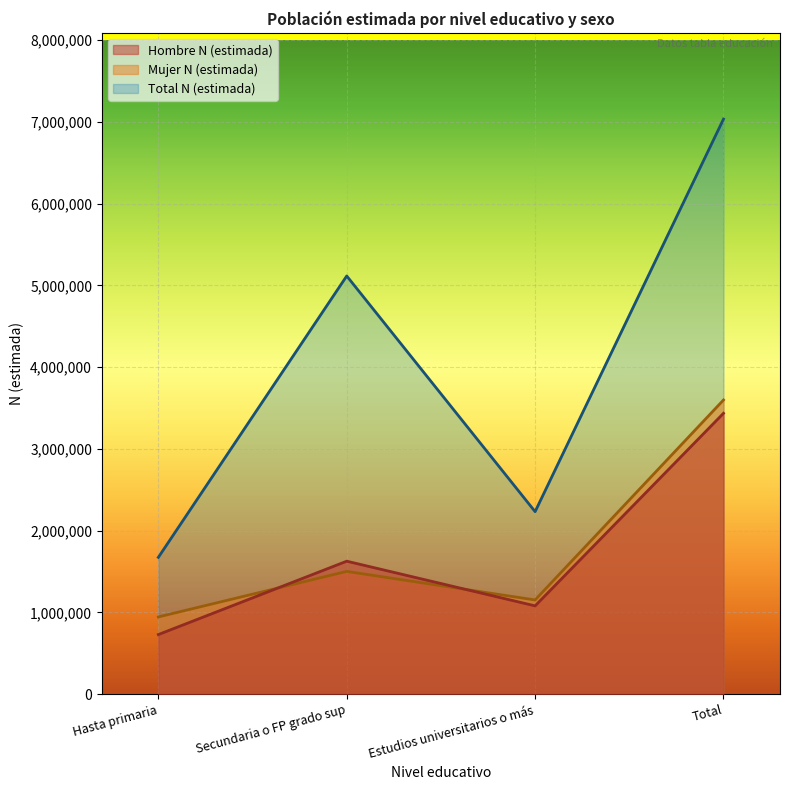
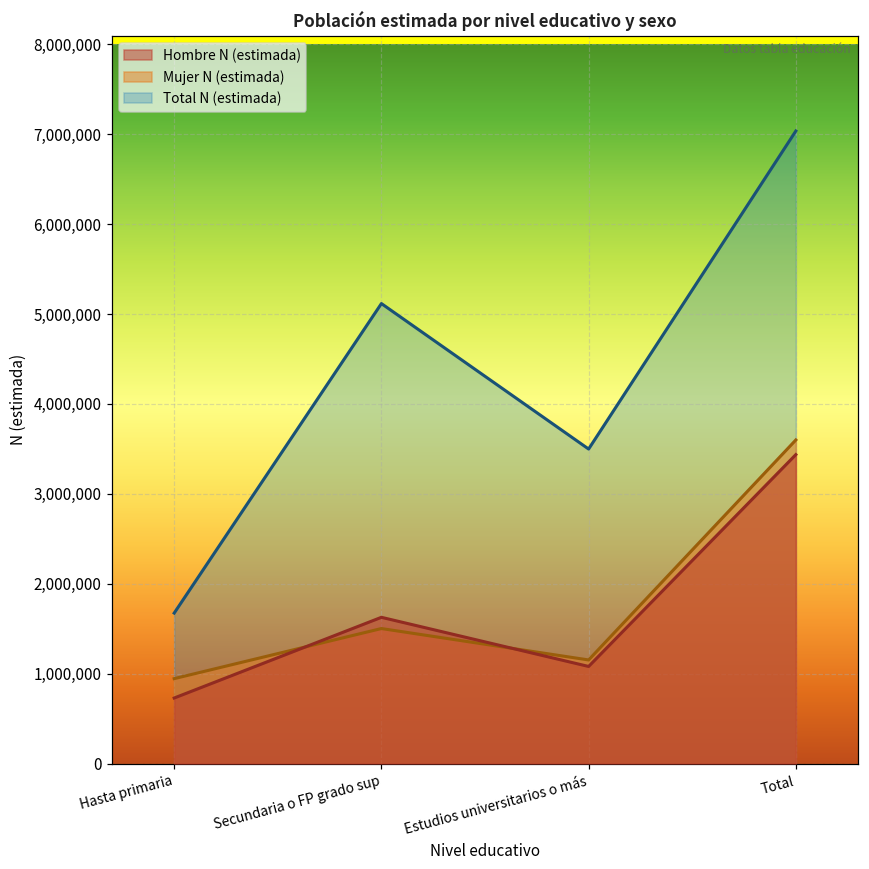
  {
    "Total N (estimada)": {
      "Hasta primaria": "1,700,000",
      "Secundaria o FP grado sup": "5,100,000",
-     "Estudios universitarios o más": "2,200,000",
+     "Estudios universitarios o más": "3,500,000",
      "Total": "7,000,000"
    }
  }
